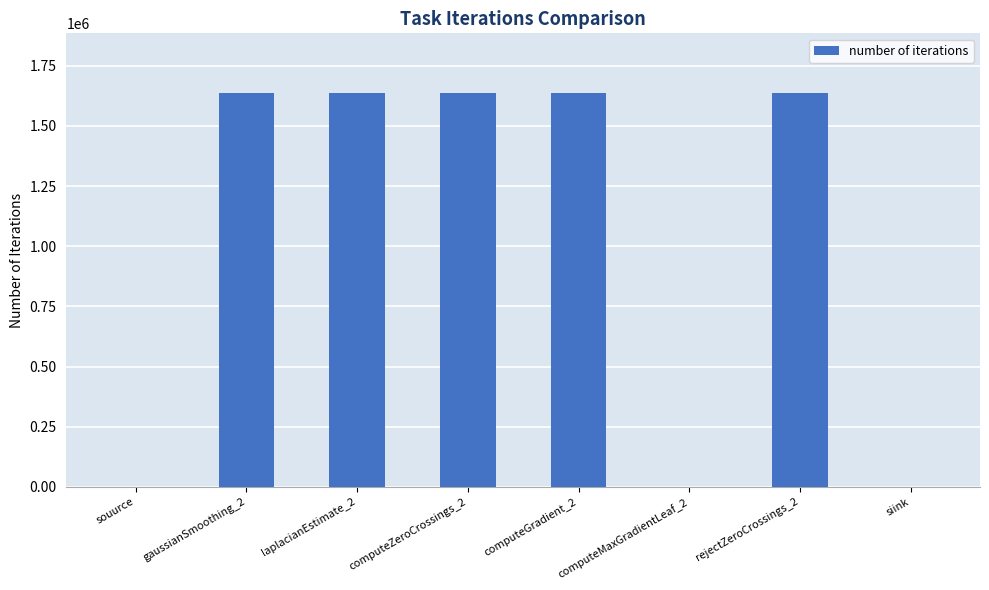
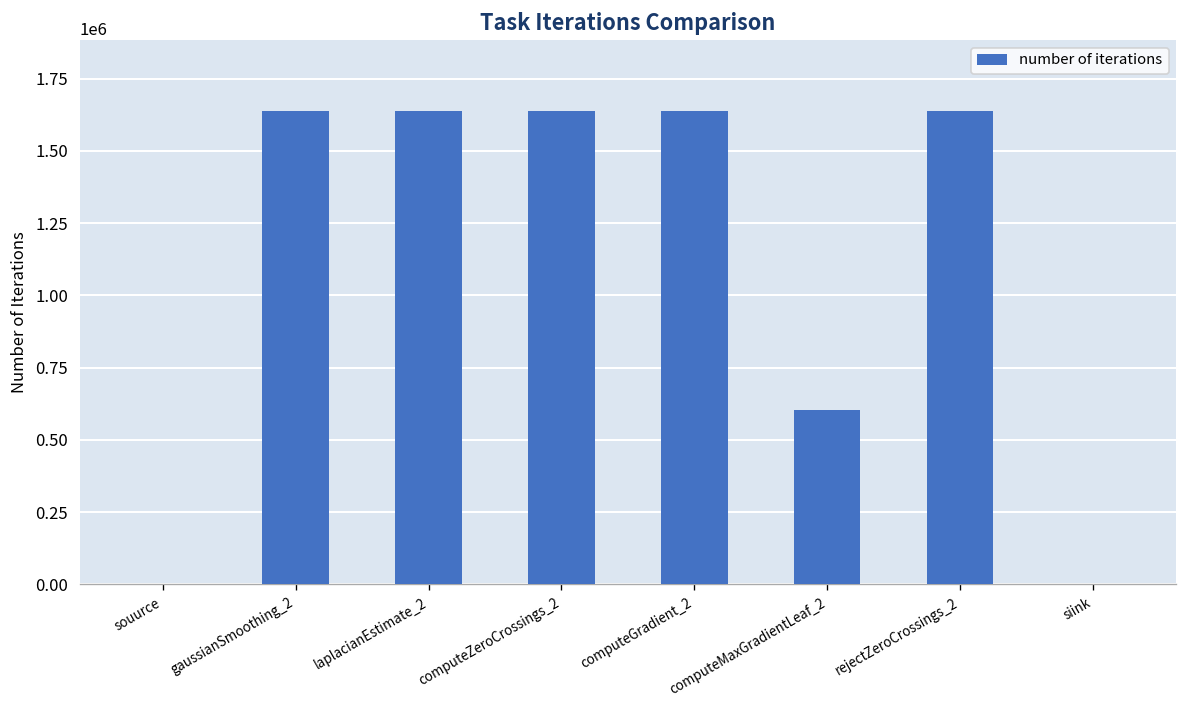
  {
    "gaussianSmoothing_2": 1640000,
    "laplacianEstimate_2": 1640000,
    "computeZeroCrossings_2": 1640000,
    "computeGradient_2": 1640000,
-   "computeMaxGradientLeaf_2": 0,
+   "computeMaxGradientLeaf_2": 600000,
    "rejectZeroCrossings_2": 1640000
  }
